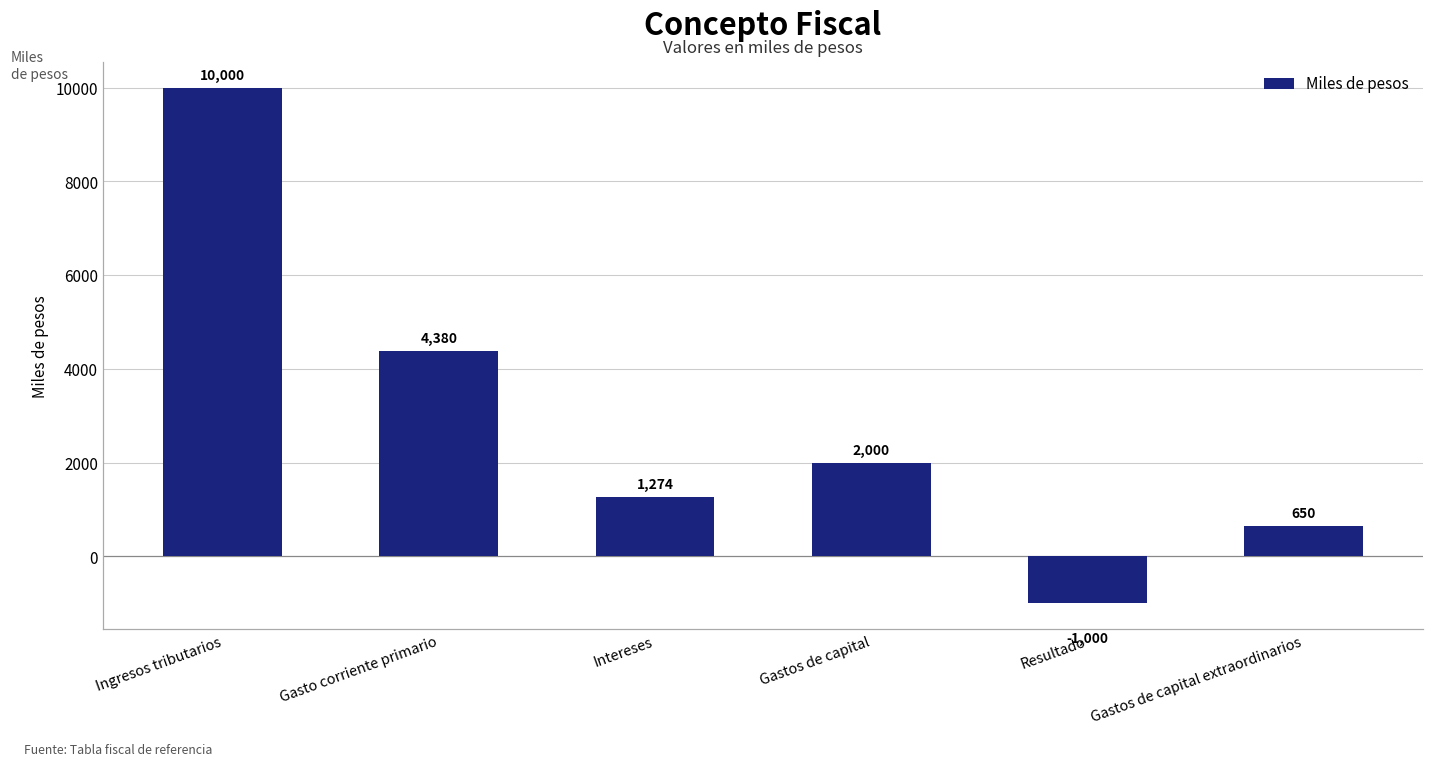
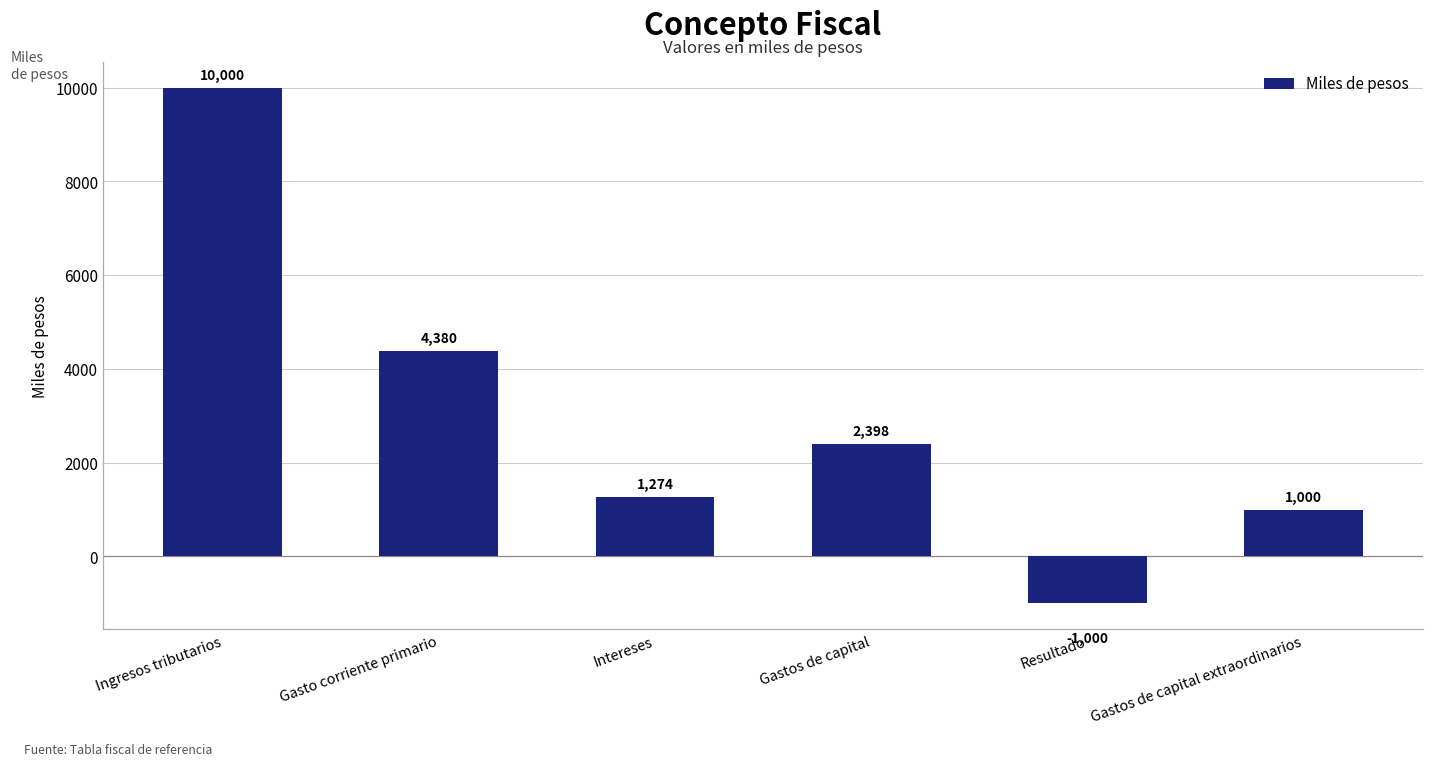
  {
    "Ingresos tributarios": "10,000",
    "Gasto corriente primario": "4,380",
    "Intereses": "1,274",
-   "Gastos de capital": "2,000",
-   "Gastos de capital extraordinarios": "650"
+   "Gastos de capital": "2,398",
+   "Gastos de capital extraordinarios": "1,000"
  }
